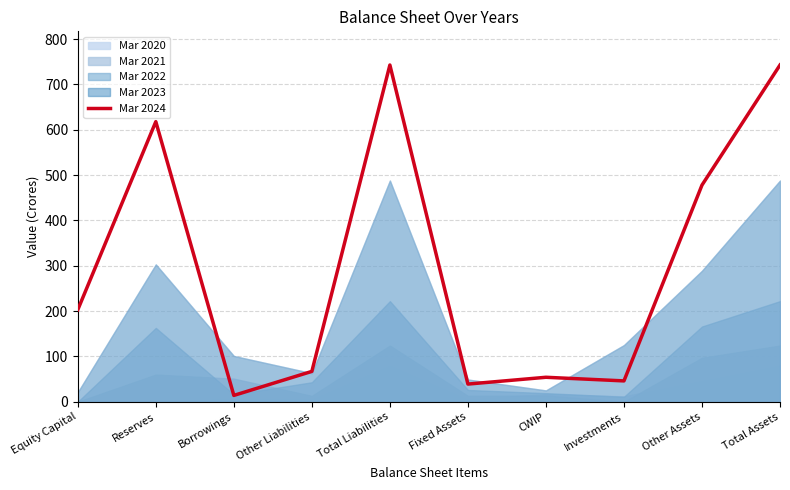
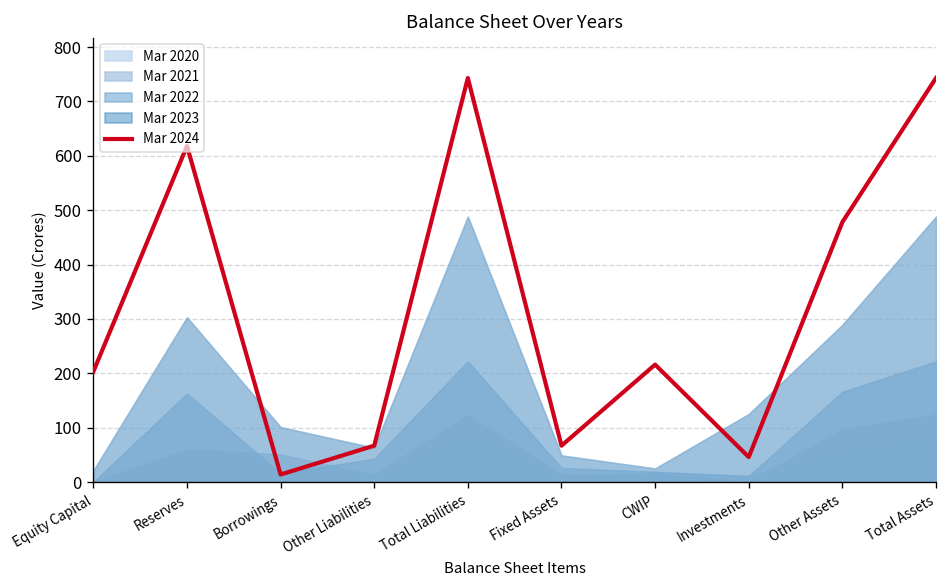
  {
    "Mar 2024": {
      "Equity Capital": 200,
      "Reserves": 620,
      "Total Liabilities": 740,
-     "Fixed Assets": 40,
-     "CWIP": 50,
+     "Fixed Assets": 70,
+     "CWIP": 220,
      "Investments": 50,
      "Other Assets": 480,
      "Total Assets": 740
    }
  }
